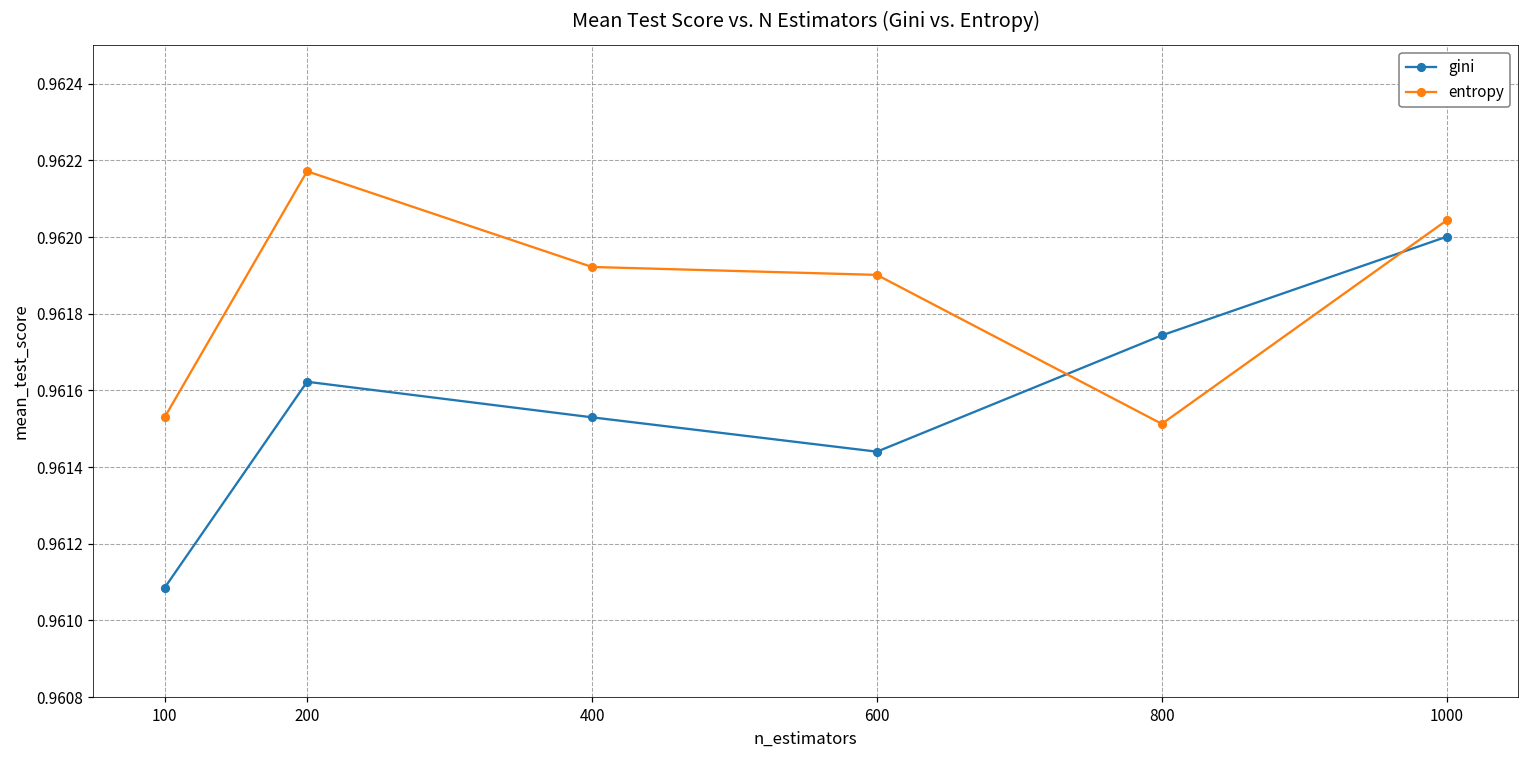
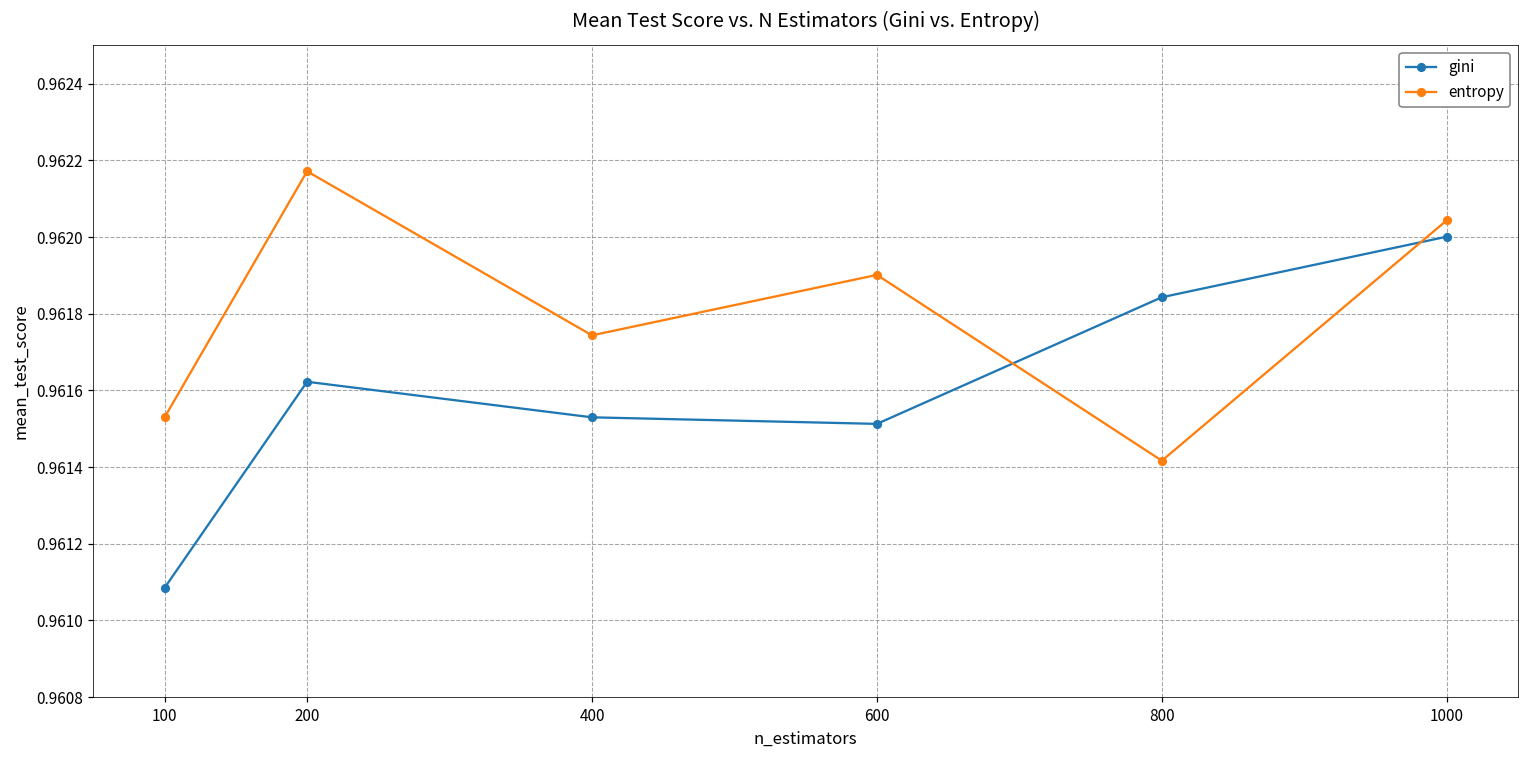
  {
    "gini": {
      "100": 0.96109,
      "200": 0.96162,
      "400": 0.96153,
-     "600": 0.96144,
-     "800": 0.96174,
+     "600": 0.96151,
+     "800": 0.96184,
      "1000": 0.96200
    },
    "entropy": {
      "100": 0.96153,
      "200": 0.96217,
-     "400": 0.96192,
+     "400": 0.96174,
      "600": 0.96190,
-     "800": 0.96151,
+     "800": 0.96142,
      "1000": 0.96204
    }
  }
